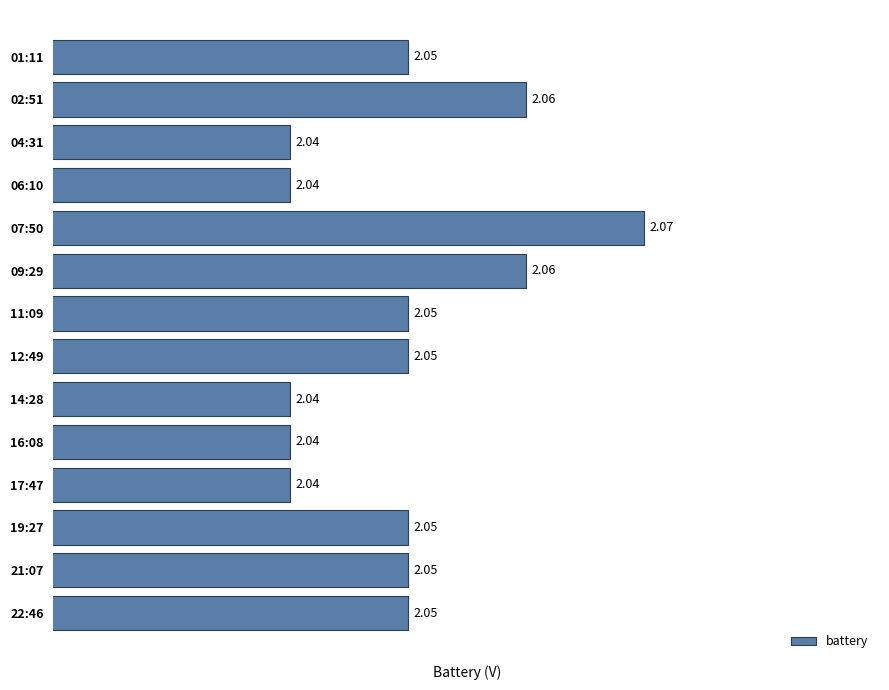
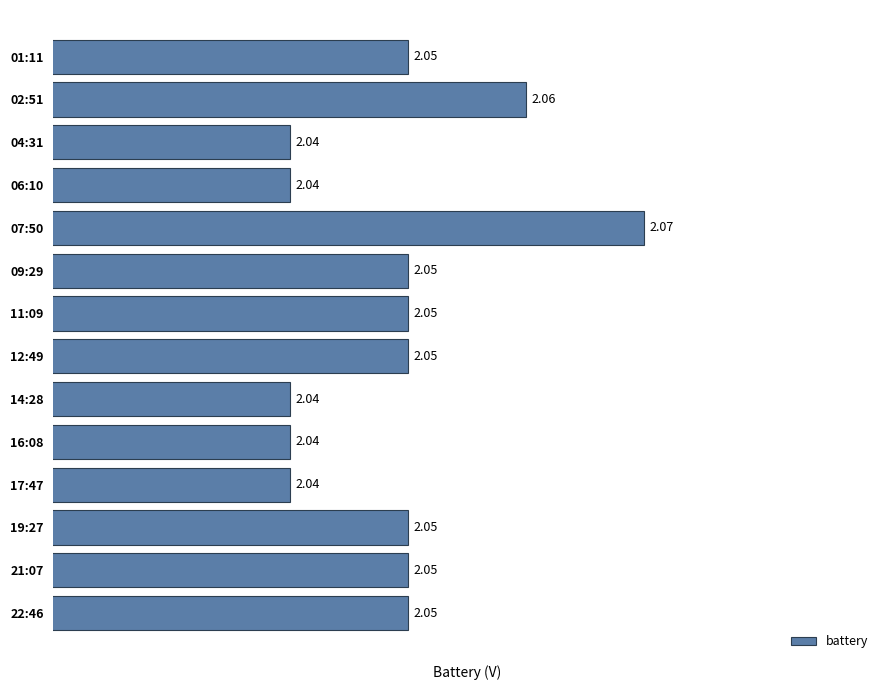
  {
    "01:11": 2.05,
    "02:51": 2.06,
    "04:31": 2.04,
    "06:10": 2.04,
    "07:50": 2.07,
-   "09:29": 2.06,
+   "09:29": 2.05,
    "11:09": 2.05,
    "12:49": 2.05,
    "14:28": 2.04,
    "16:08": 2.04,
    "17:47": 2.04,
    "19:27": 2.05,
    "21:07": 2.05,
    "22:46": 2.05
  }
